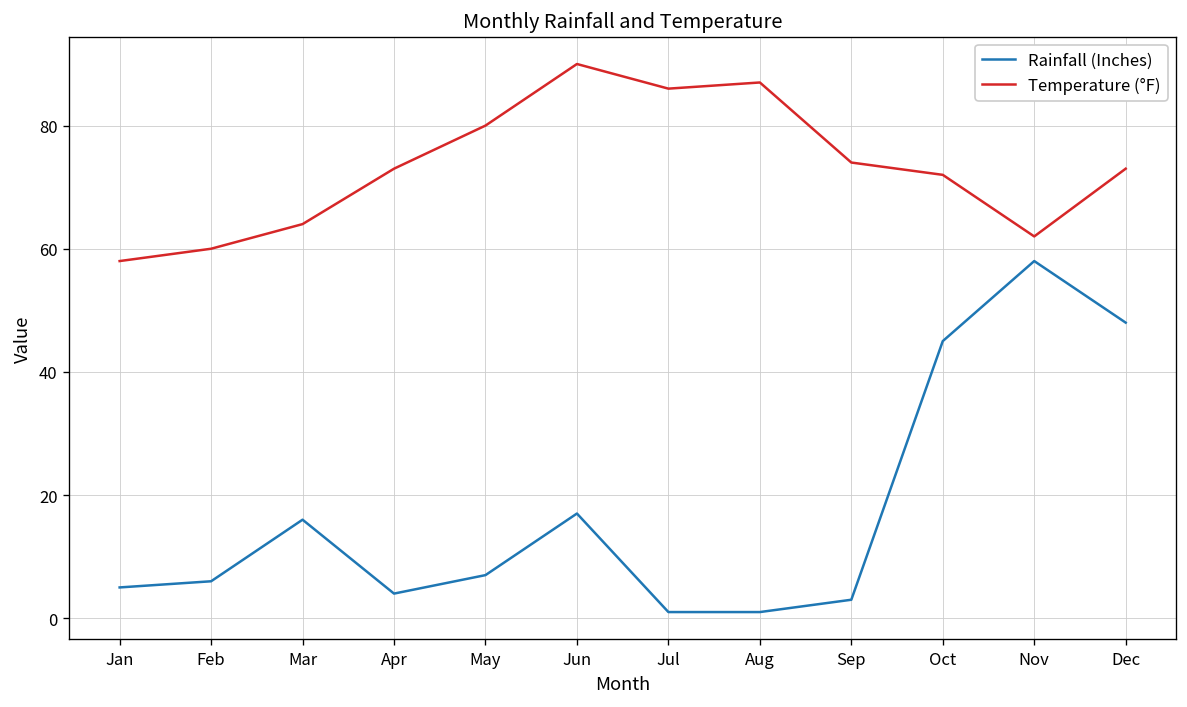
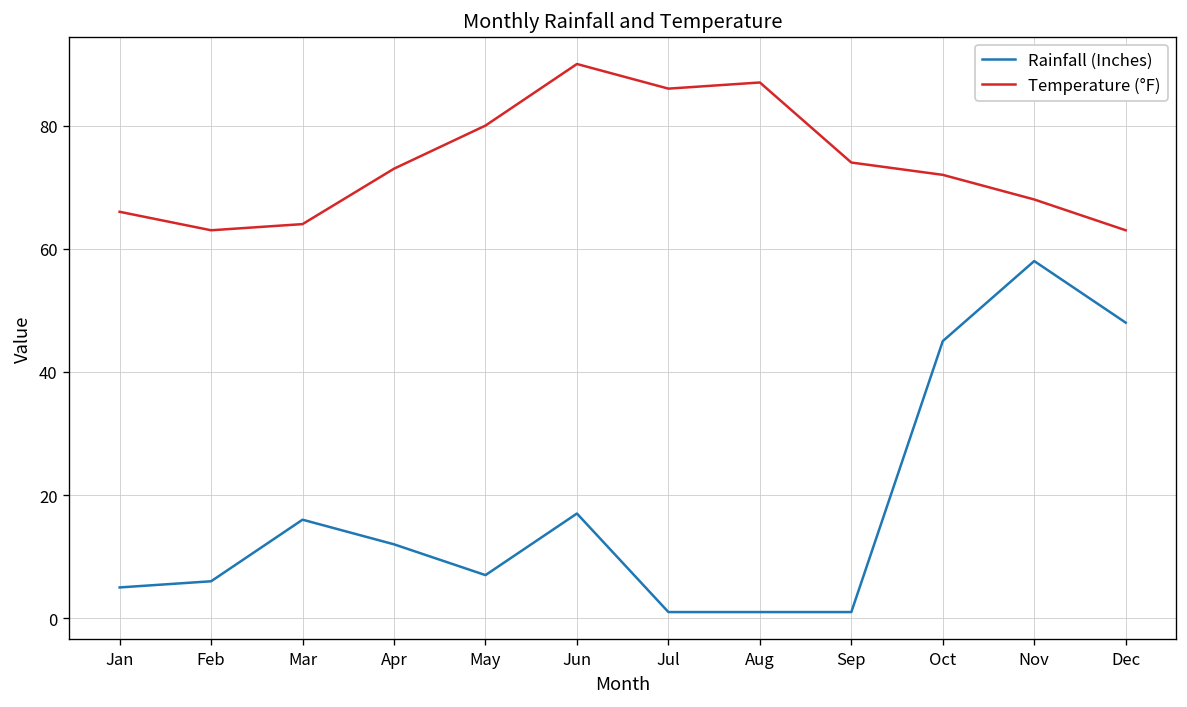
  {
    "Rainfall (Inches)": {
      "Jan": 5,
      "Feb": 6,
      "Mar": 16,
-     "Apr": 4,
+     "Apr": 12,
      "May": 7,
      "Jun": 17,
      "Jul": 1,
      "Aug": 1,
-     "Sep": 3,
+     "Sep": 1,
      "Oct": 45,
      "Nov": 58,
      "Dec": 48
    },
    "Temperature (°F)": {
-     "Jan": 58,
-     "Feb": 60,
+     "Jan": 66,
+     "Feb": 63,
      "Mar": 64,
      "Apr": 73,
      "May": 80,
      "Jun": 90,
      "Jul": 86,
      "Aug": 87,
      "Sep": 74,
      "Oct": 72,
-     "Nov": 62,
-     "Dec": 73
+     "Nov": 68,
+     "Dec": 63
    }
  }
